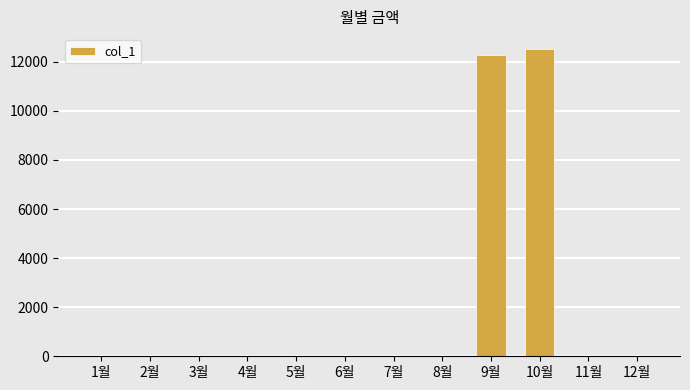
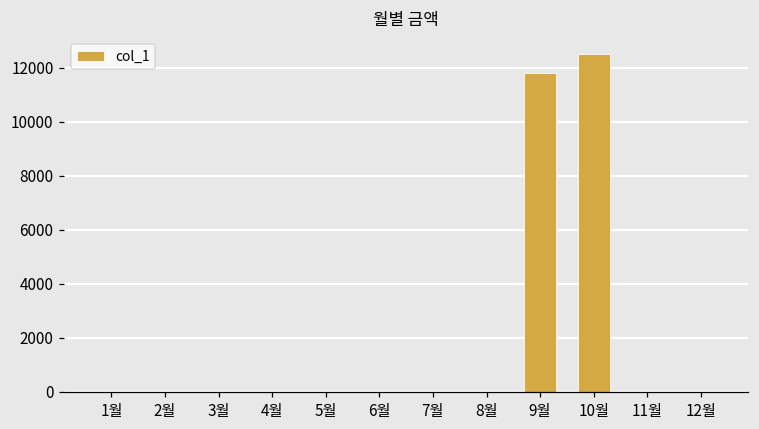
  {
    "1월": 0,
    "2월": 0,
    "3월": 0,
    "4월": 0,
    "5월": 0,
    "6월": 0,
    "7월": 0,
    "8월": 0,
-   "9월": 12300,
+   "9월": 11800,
    "10월": 12500,
    "11월": 0,
    "12월": 0
  }
